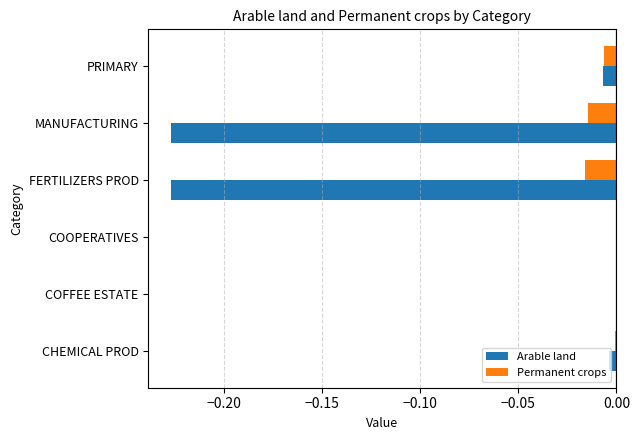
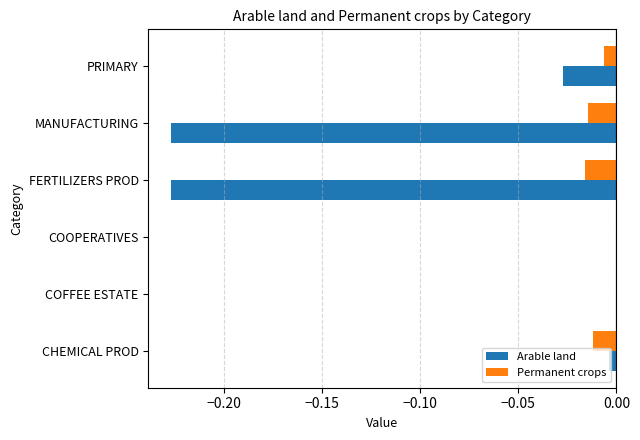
  {
    "Arable land": {
-     "PRIMARY": -0.007,
+     "PRIMARY": -0.027,
      "MANUFACTURING": -0.227,
      "FERTILIZERS PROD": -0.227,
      "COOPERATIVES": 0.000
    },
    "Permanent crops": {
      "PRIMARY": -0.006,
      "MANUFACTURING": -0.015,
      "FERTILIZERS PROD": -0.016,
-     "CHEMICAL PROD": -0.001
+     "CHEMICAL PROD": -0.012
    }
  }
